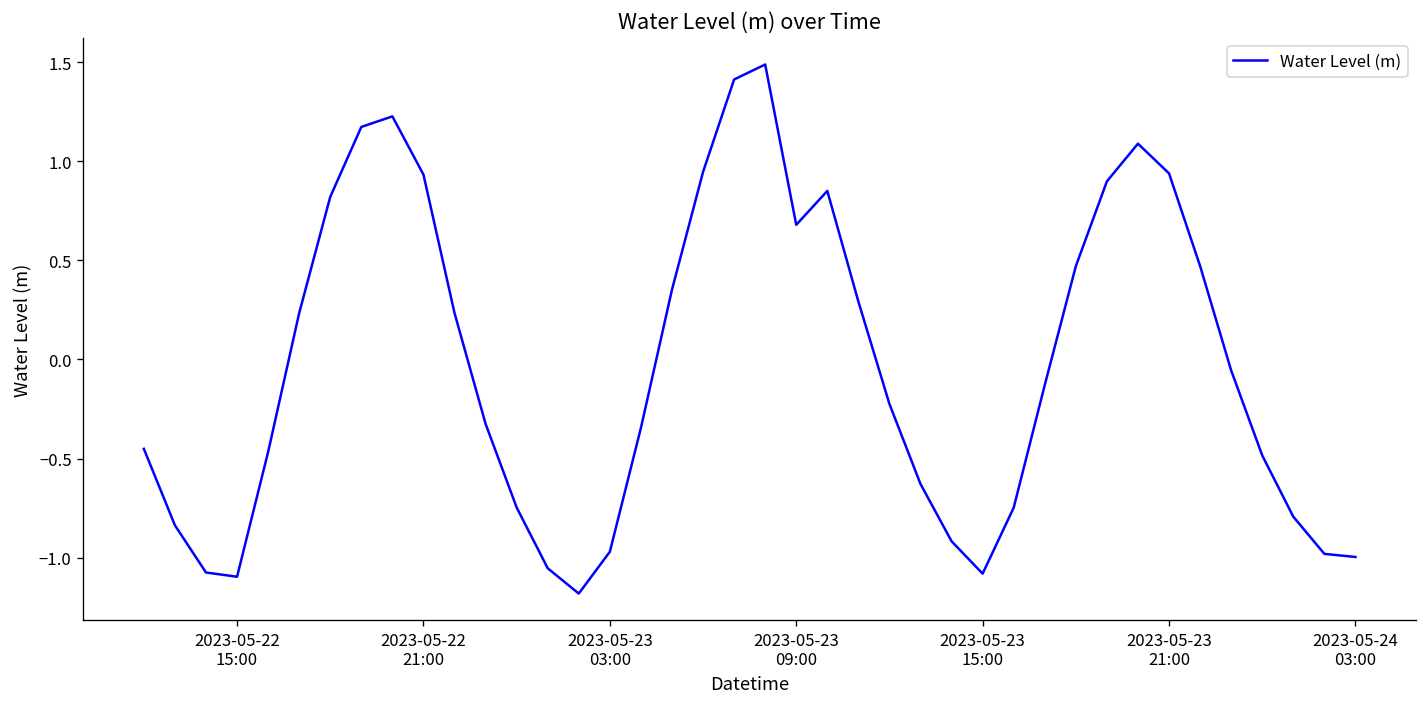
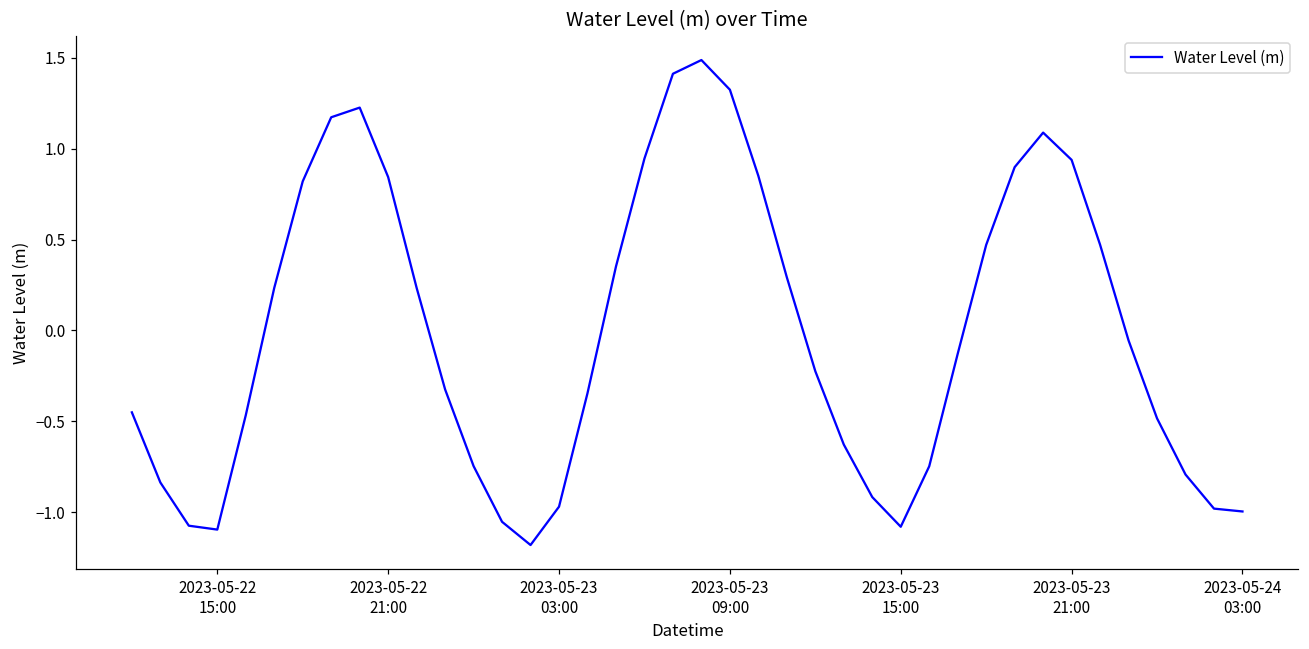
  {
    "2023-05-22 15:00": -1.10,
-   "2023-05-22 21:00": 0.93,
+   "2023-05-22 21:00": 0.84,
    "2023-05-23 03:00": -0.97,
-   "2023-05-23 09:00": 0.68,
+   "2023-05-23 09:00": 1.33,
    "2023-05-23 15:00": -1.08,
    "2023-05-23 21:00": 0.94,
    "2023-05-24 03:00": -1.00
  }
